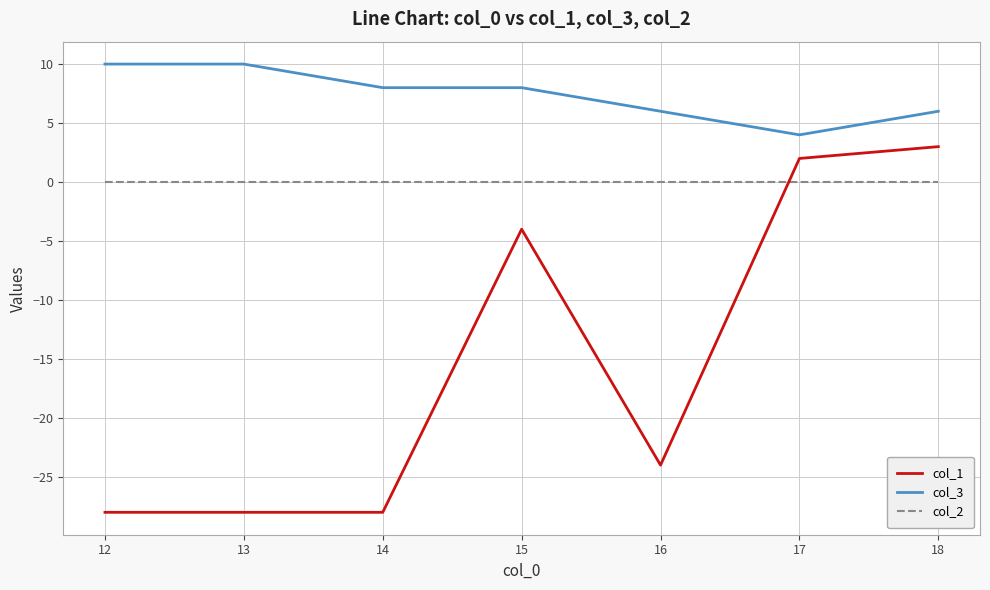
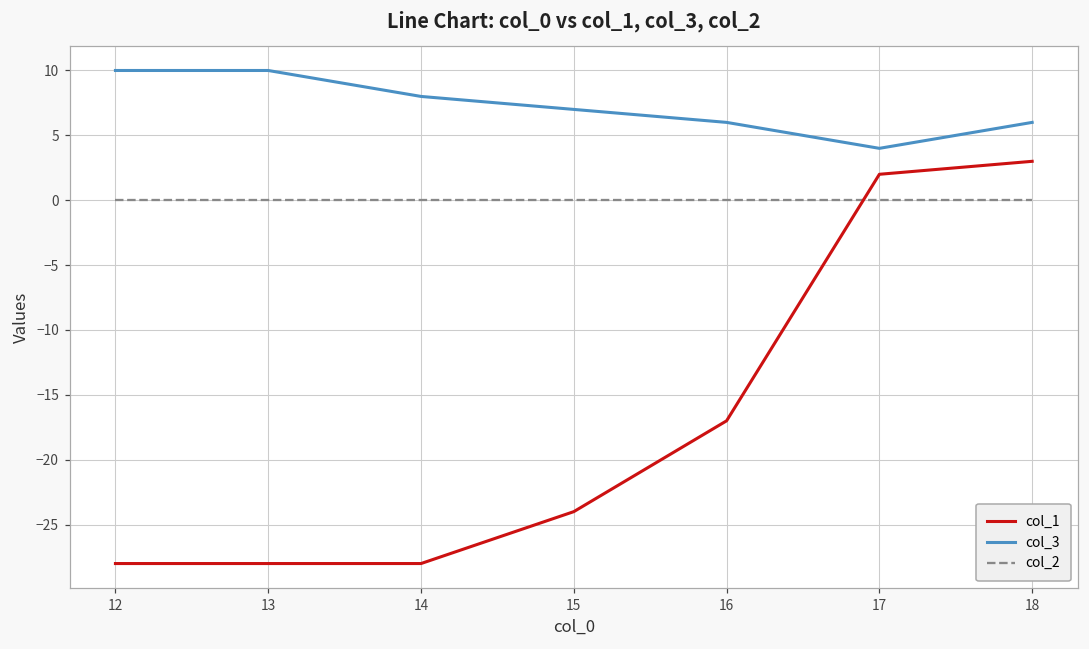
  {
    "col_1": {
      "12": -28,
      "13": -28,
      "14": -28,
-     "15": -4,
-     "16": -24,
+     "15": -24,
+     "16": -17,
      "17": 2,
      "18": 3
    },
    "col_3": {
      "12": 10,
      "13": 10,
      "14": 8,
-     "15": 8,
+     "15": 7,
      "16": 6,
      "17": 4,
      "18": 6
    },
    "col_2": {
      "12": 0,
      "13": 0,
      "14": 0,
      "15": 0,
      "16": 0,
      "17": 0,
      "18": 0
    }
  }
